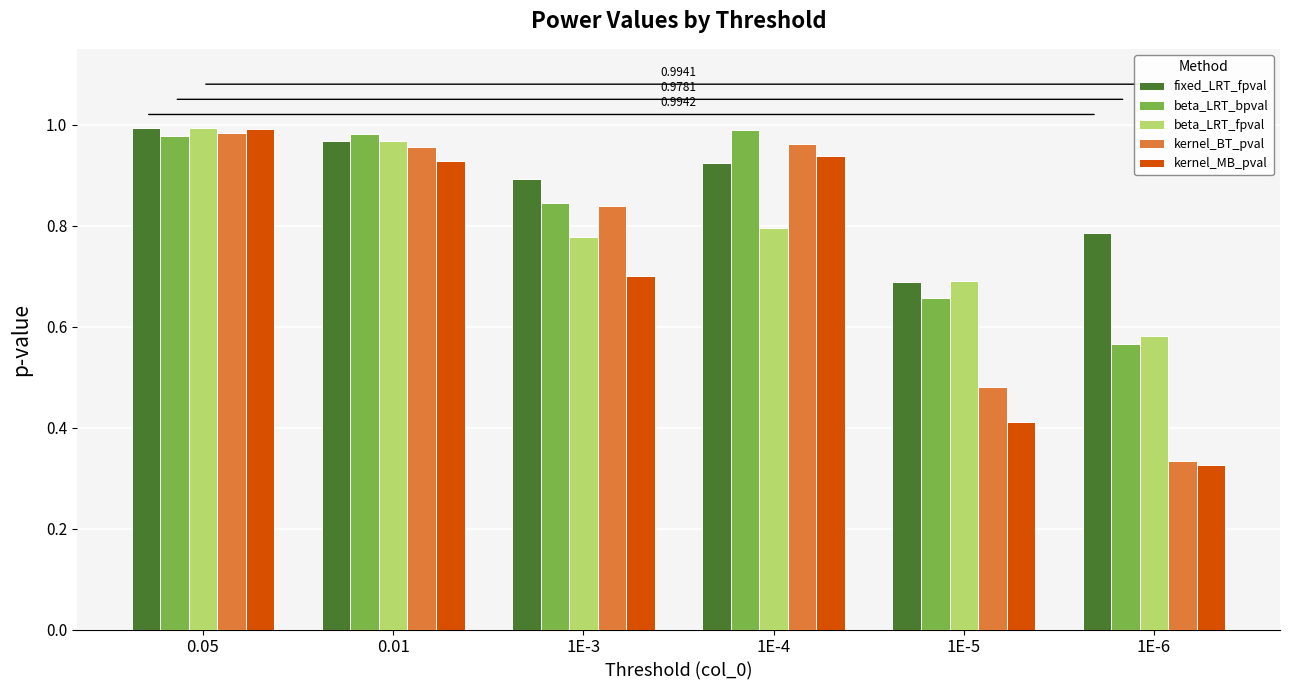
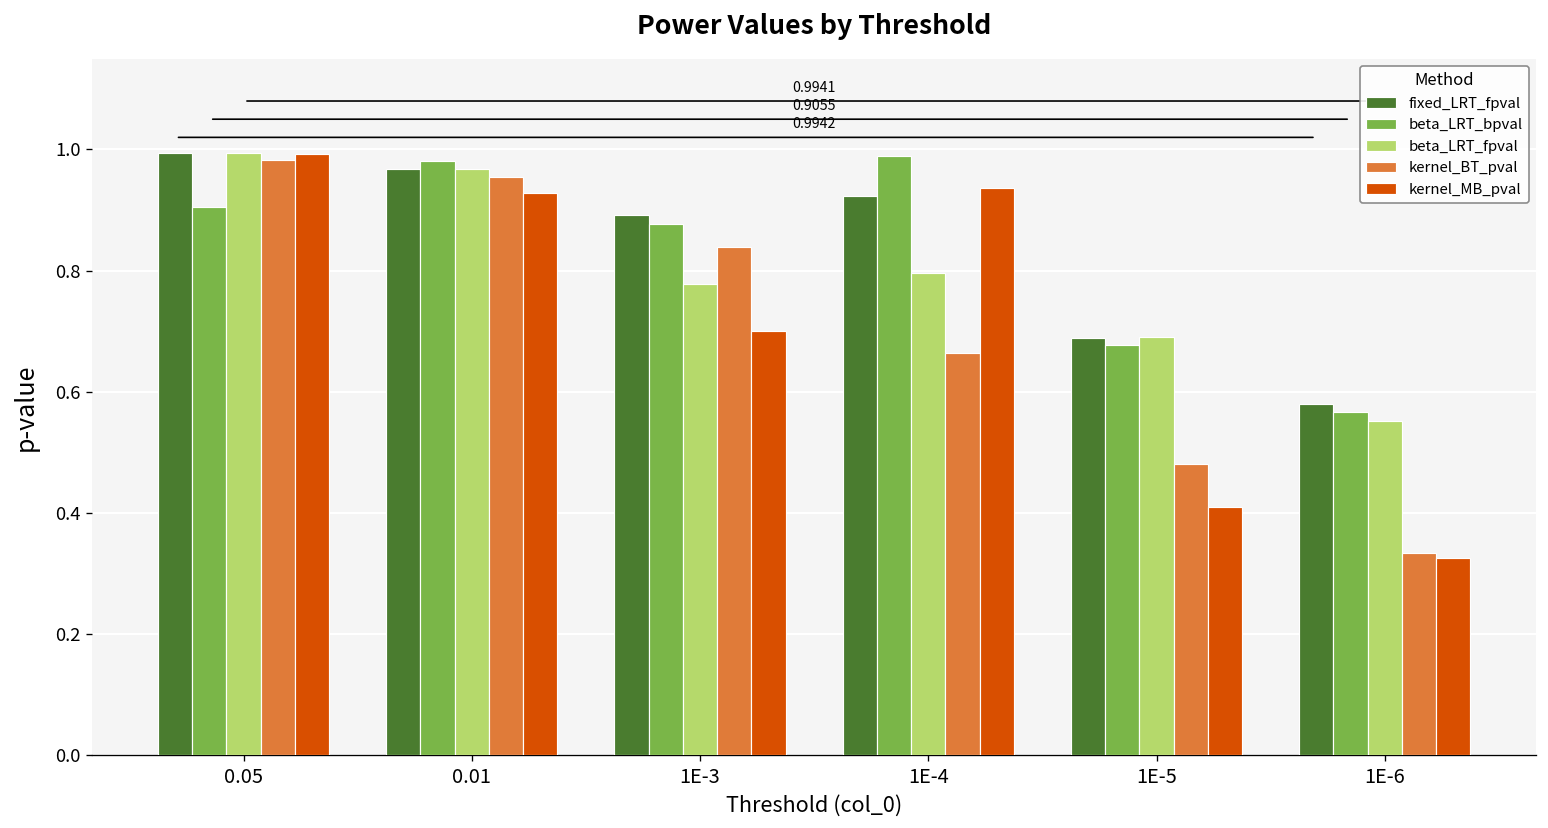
  {
    "fixed_LRT_fpval": {
      "0.05": 0.99,
      "0.01": 0.97,
      "1E-3": 0.89,
      "1E-4": 0.92,
      "1E-5": 0.69,
-     "1E-6": 0.78
+     "1E-6": 0.58
    },
    "beta_LRT_bpval": {
-     "0.05": 0.9781,
-     "1E-3": 0.84,
-     "1E-5": 0.66
+     "0.05": 0.9055,
+     "1E-3": 0.88,
+     "1E-5": 0.68
    },
    "beta_LRT_fpval": {
      "0.05": 0.99,
      "0.01": 0.97,
      "1E-3": 0.78,
      "1E-4": 0.80,
      "1E-5": 0.69,
-     "1E-6": 0.58
+     "1E-6": 0.55
    },
    "kernel_BT_pval": {
      "0.05": 0.98,
      "0.01": 0.95,
      "1E-3": 0.84,
-     "1E-4": 0.96,
+     "1E-4": 0.66,
      "1E-5": 0.48,
      "1E-6": 0.33
    },
    "kernel_MB_pval": {
      "0.05": 0.99,
      "0.01": 0.93,
      "1E-3": 0.70,
      "1E-4": 0.94,
      "1E-5": 0.41,
      "1E-6": 0.33
    }
  }
